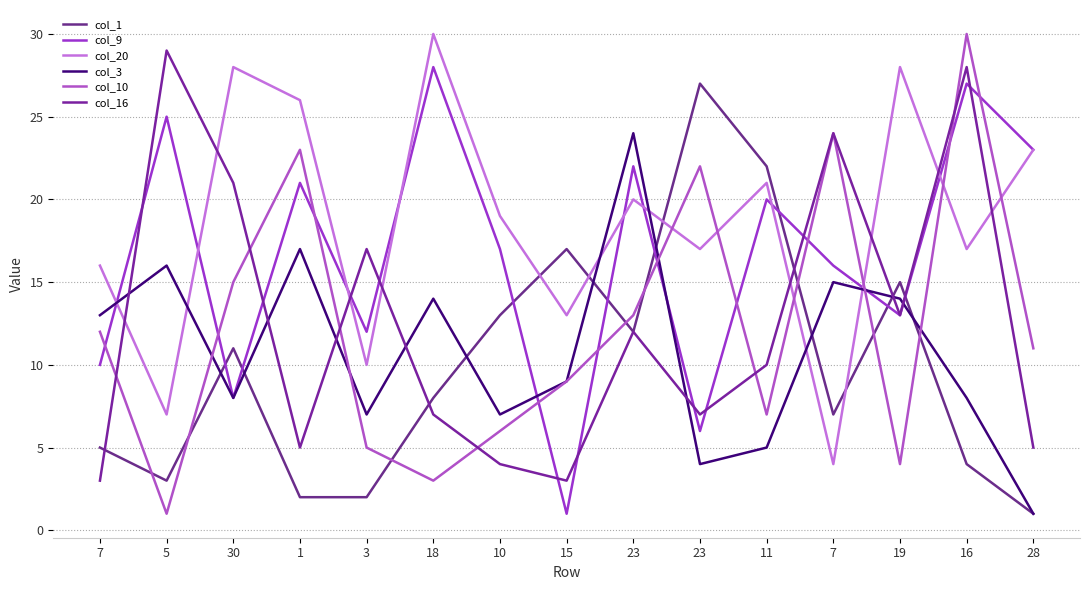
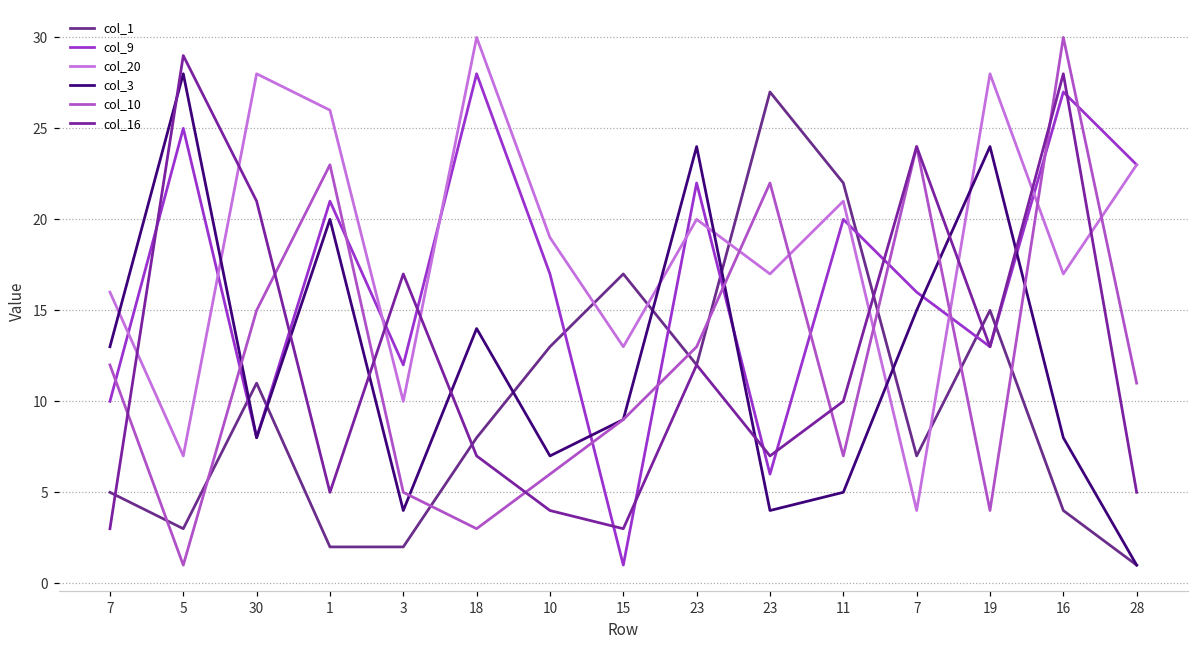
  {
    "col_3": {
-     "5": 16,
-     "1": 17,
-     "3": 7,
+     "5": 28,
+     "1": 20,
+     "3": 4,
      "18": 14,
      "10": 7,
      "11": 5,
-     "19": 14,
+     "19": 24,
      "16": 8
    }
  }
